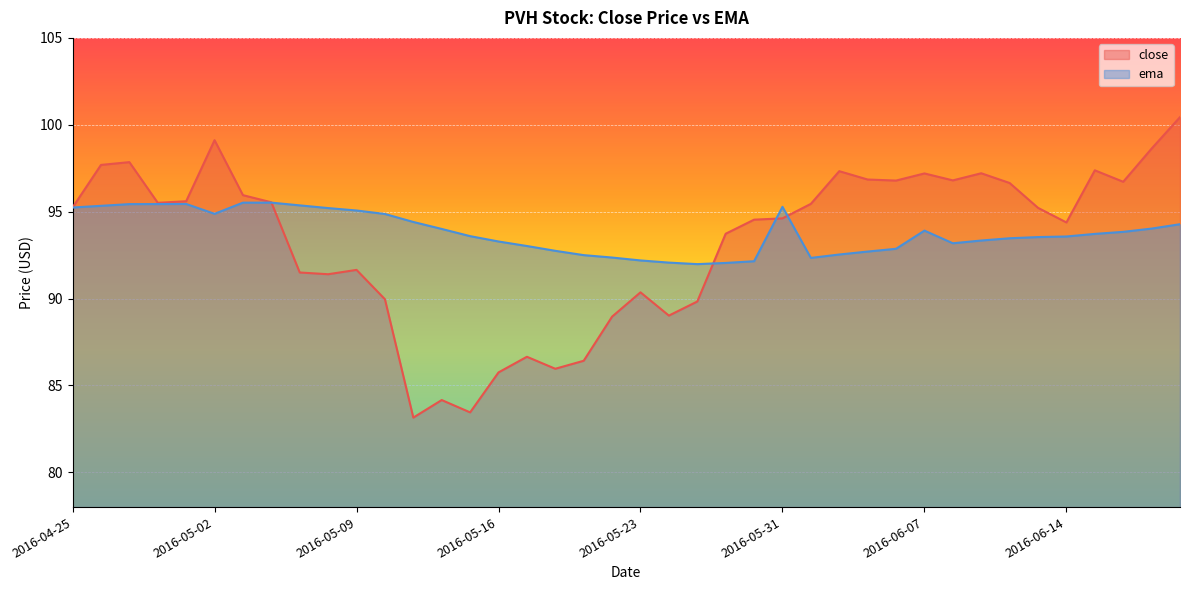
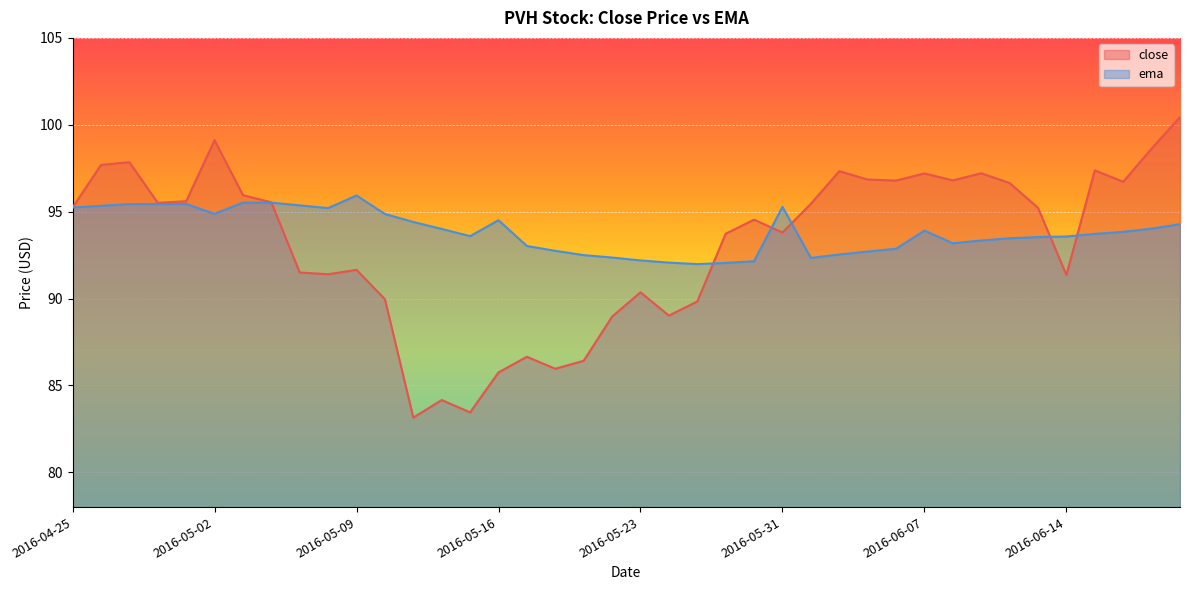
  {
    "close": {
      "2016-05-02": 99.1,
      "2016-05-09": 91.7,
      "2016-05-16": 85.8,
      "2016-05-23": 90.4,
-     "2016-05-31": 94.6,
+     "2016-05-31": 93.8,
      "2016-06-07": 97.2,
-     "2016-06-14": 94.4
+     "2016-06-14": 91.4
    },
    "ema": {
      "2016-05-02": 94.9,
-     "2016-05-09": 95.1,
-     "2016-05-16": 93.3,
+     "2016-05-09": 95.9,
+     "2016-05-16": 94.5,
      "2016-05-23": 92.2,
      "2016-05-31": 95.3,
      "2016-06-07": 93.9,
      "2016-06-14": 93.6
    }
  }
